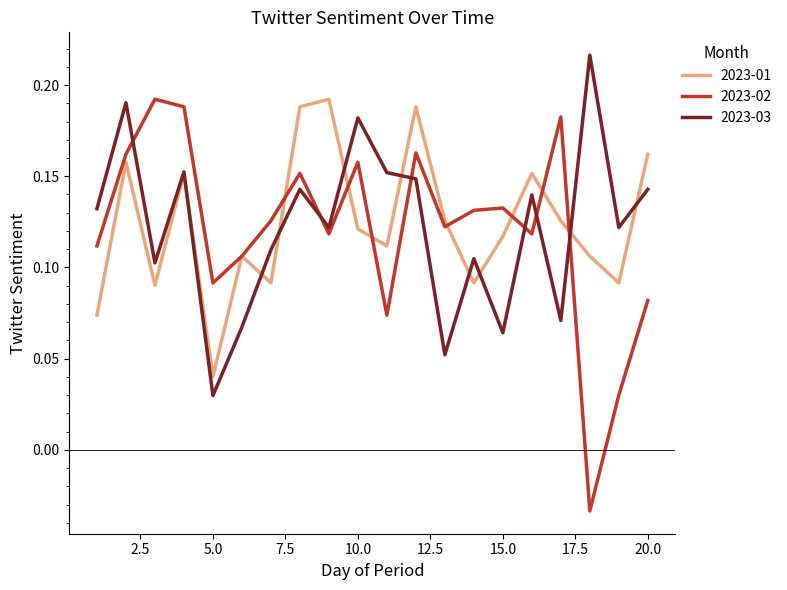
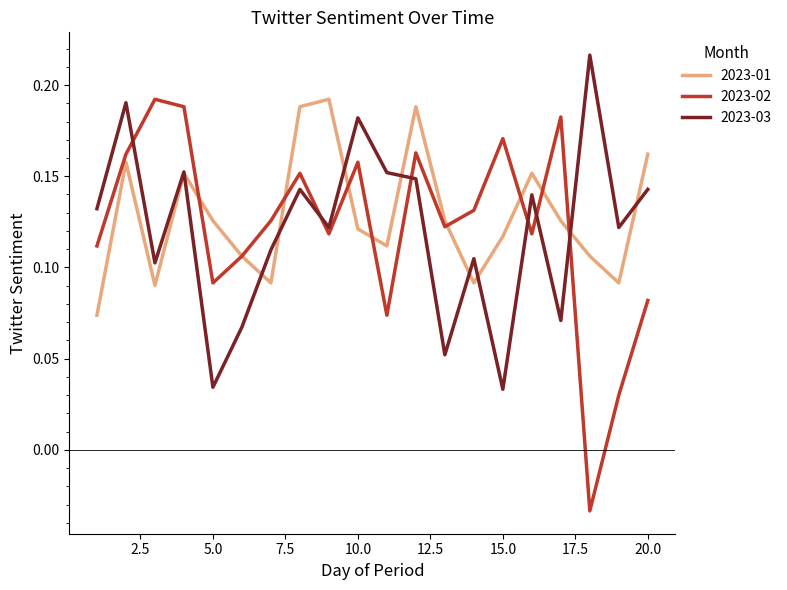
  {
    "2023-01": {
-     "5.0": 0.040,
+     "5.0": 0.126,
      "10.0": 0.121,
      "15.0": 0.117,
      "20.0": 0.162
    },
    "2023-02": {
      "5.0": 0.092,
      "10.0": 0.158,
-     "15.0": 0.133,
+     "15.0": 0.171,
      "20.0": 0.082
    },
    "2023-03": {
-     "5.0": 0.030,
+     "5.0": 0.034,
      "10.0": 0.182,
-     "15.0": 0.064,
+     "15.0": 0.033,
      "20.0": 0.143
    }
  }
